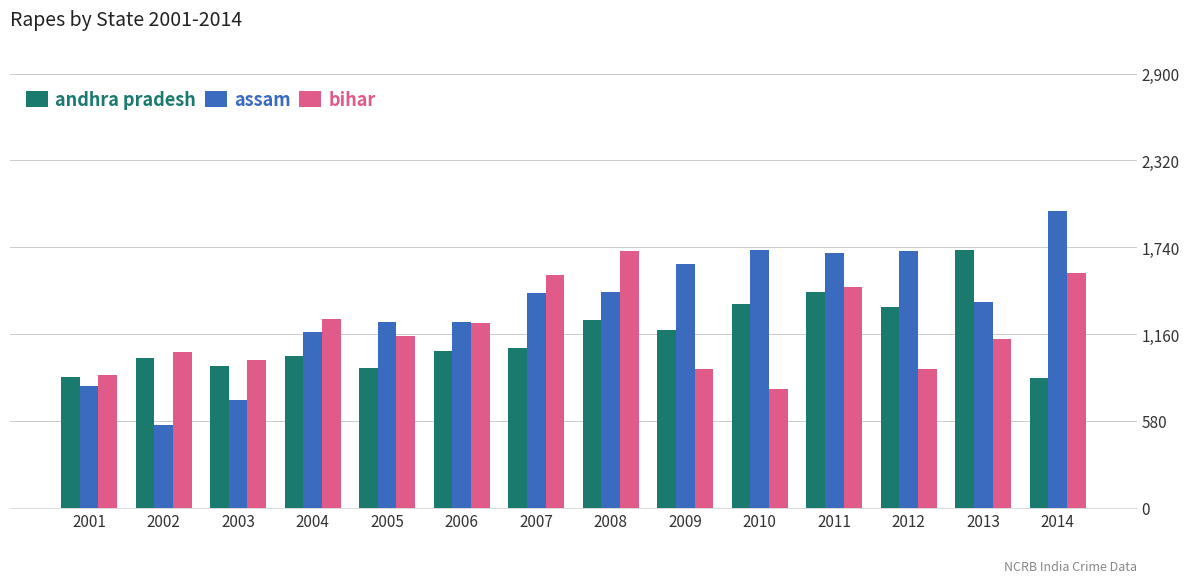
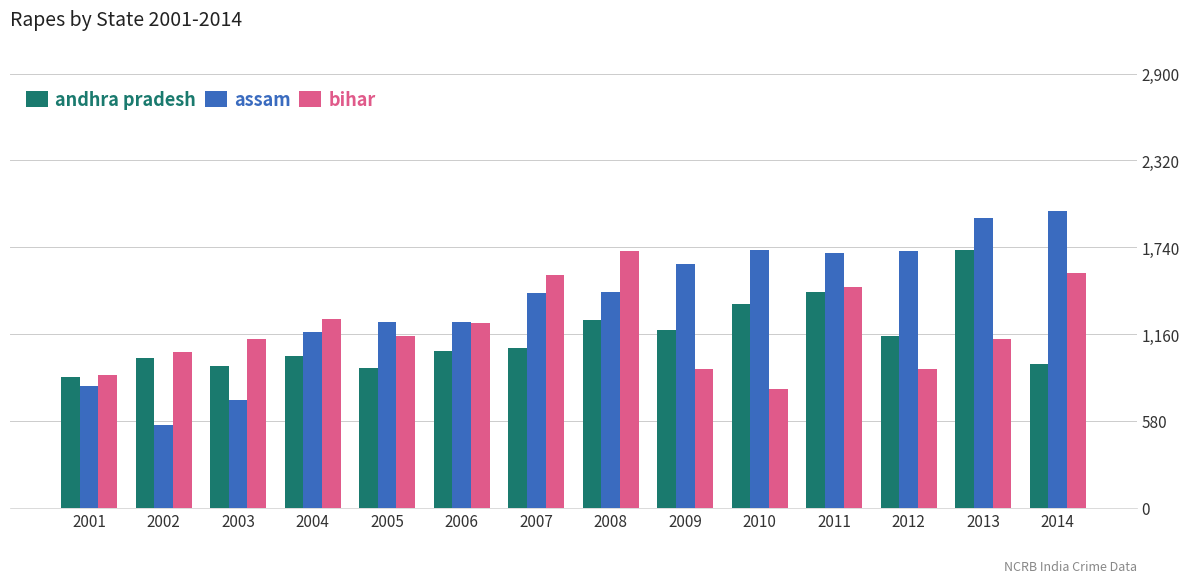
  {
    "andhra pradesh": {
      "2001": "870",
      "2002": "1,000",
      "2003": "950",
      "2004": "1,020",
      "2005": "940",
      "2006": "1,050",
      "2007": "1,070",
      "2008": "1,260",
      "2009": "1,190",
      "2010": "1,360",
      "2011": "1,440",
-     "2012": "1,340",
+     "2012": "1,150",
      "2013": "1,730",
-     "2014": "870"
+     "2014": "960"
    },
    "assam": {
      "2001": "820",
      "2002": "550",
      "2003": "720",
      "2004": "1,170",
      "2005": "1,240",
      "2006": "1,240",
      "2007": "1,440",
      "2008": "1,440",
      "2009": "1,630",
      "2010": "1,720",
      "2011": "1,700",
      "2012": "1,720",
-     "2013": "1,370",
+     "2013": "1,940",
      "2014": "1,980"
    },
    "bihar": {
      "2001": "890",
      "2002": "1,040",
-     "2003": "990",
+     "2003": "1,130",
      "2004": "1,260",
      "2005": "1,150",
      "2006": "1,230",
      "2007": "1,560",
      "2008": "1,710",
      "2009": "930",
      "2010": "800",
      "2011": "1,470",
      "2012": "930",
      "2013": "1,130",
      "2014": "1,570"
    }
  }
